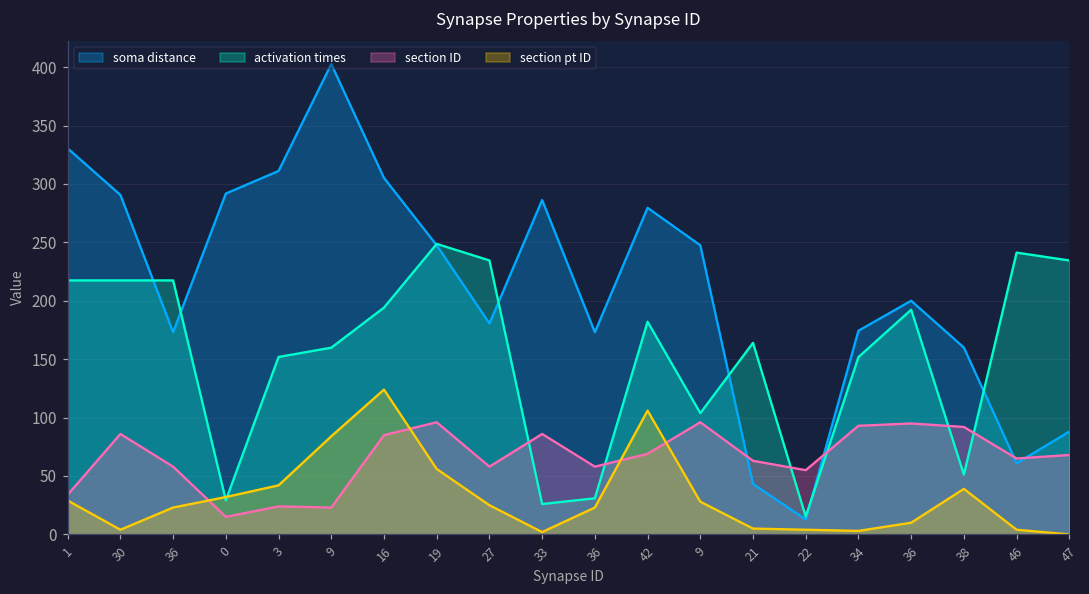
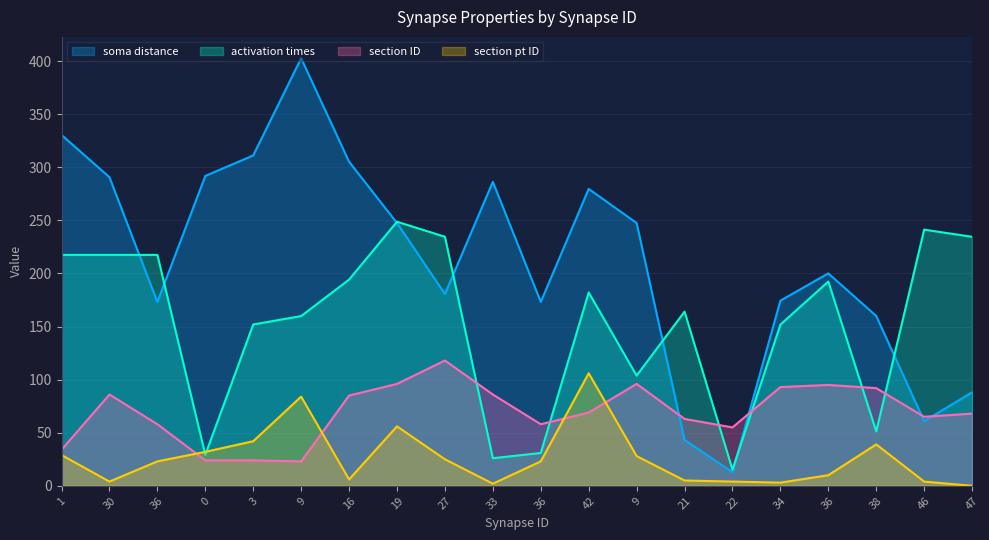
  {
    "section ID": {
      "1": 34,
      "30": 86,
-     "0": 15,
+     "0": 24,
      "3": 24,
      "16": 85,
      "19": 96,
-     "27": 58,
+     "27": 118,
      "33": 86,
      "42": 69,
      "21": 63,
      "22": 55,
      "34": 93,
      "38": 92,
      "46": 65,
      "47": 68
    },
    "section pt ID": {
      "1": 29,
      "30": 4,
      "0": 32,
      "3": 42,
-     "16": 124,
+     "16": 6,
      "19": 56,
      "27": 25,
      "33": 2,
      "42": 106,
      "21": 5,
      "22": 4,
      "34": 3,
      "38": 39,
      "46": 4,
      "47": 0
    }
  }
